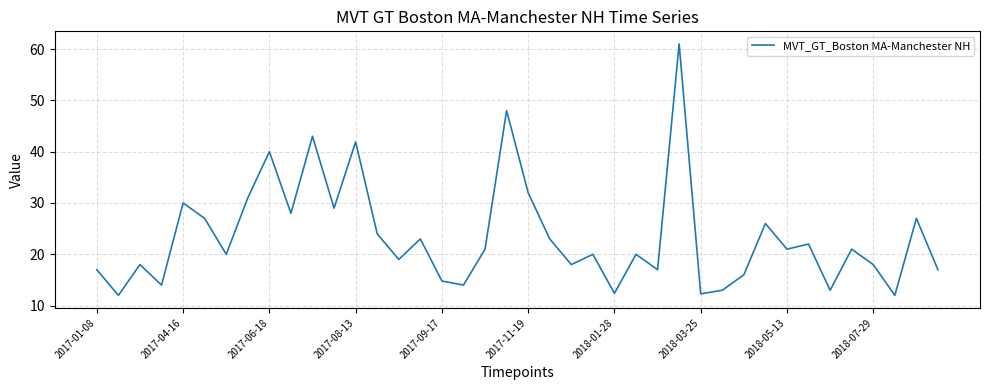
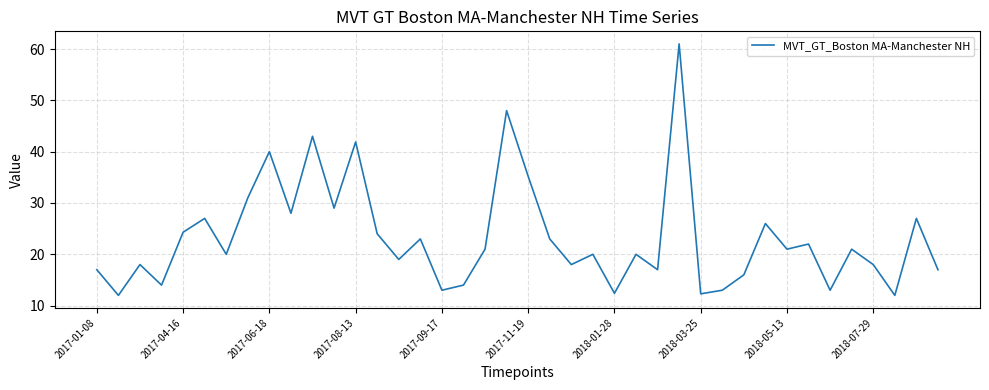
  {
    "2017-01-08": 17,
-   "2017-04-16": 30,
+   "2017-04-16": 24,
    "2017-06-18": 40,
    "2017-08-13": 42,
-   "2017-09-17": 15,
-   "2017-11-19": 32,
+   "2017-09-17": 13,
+   "2017-11-19": 35,
    "2018-01-28": 12,
    "2018-03-25": 12,
    "2018-05-13": 21,
    "2018-07-29": 18
  }
